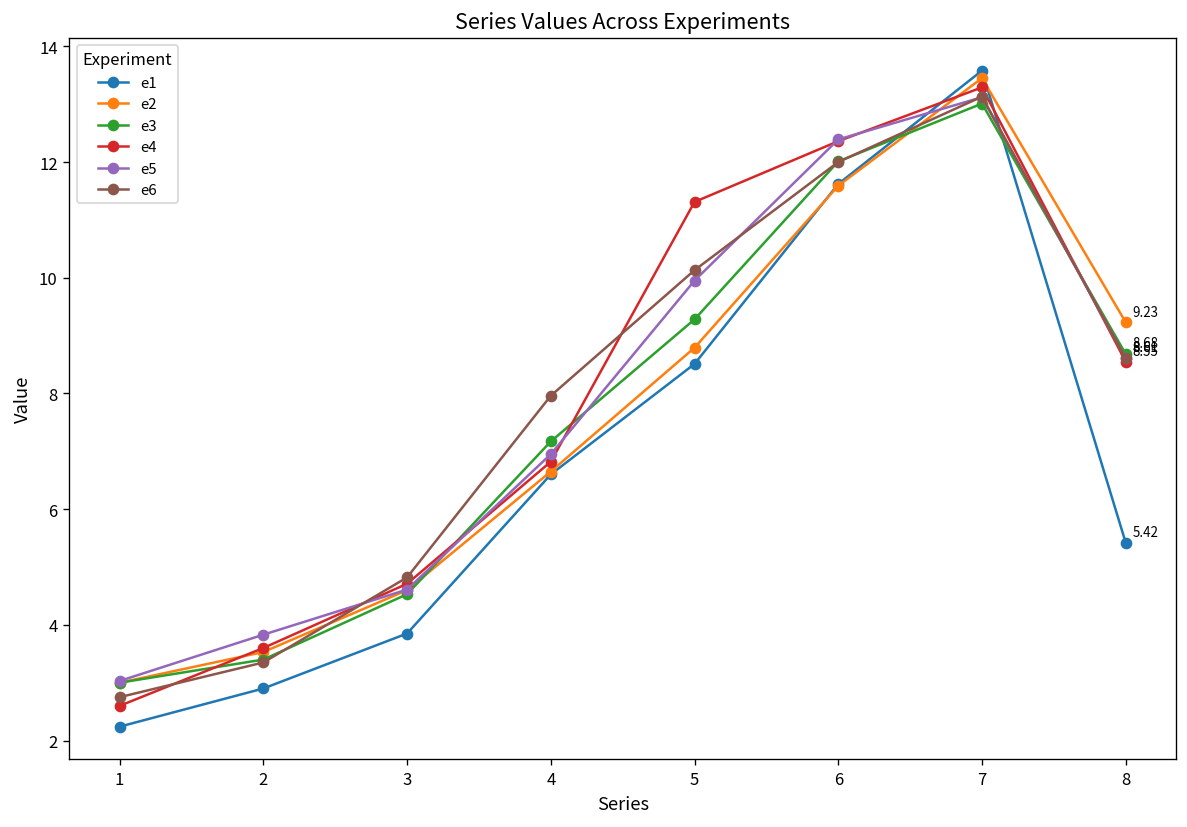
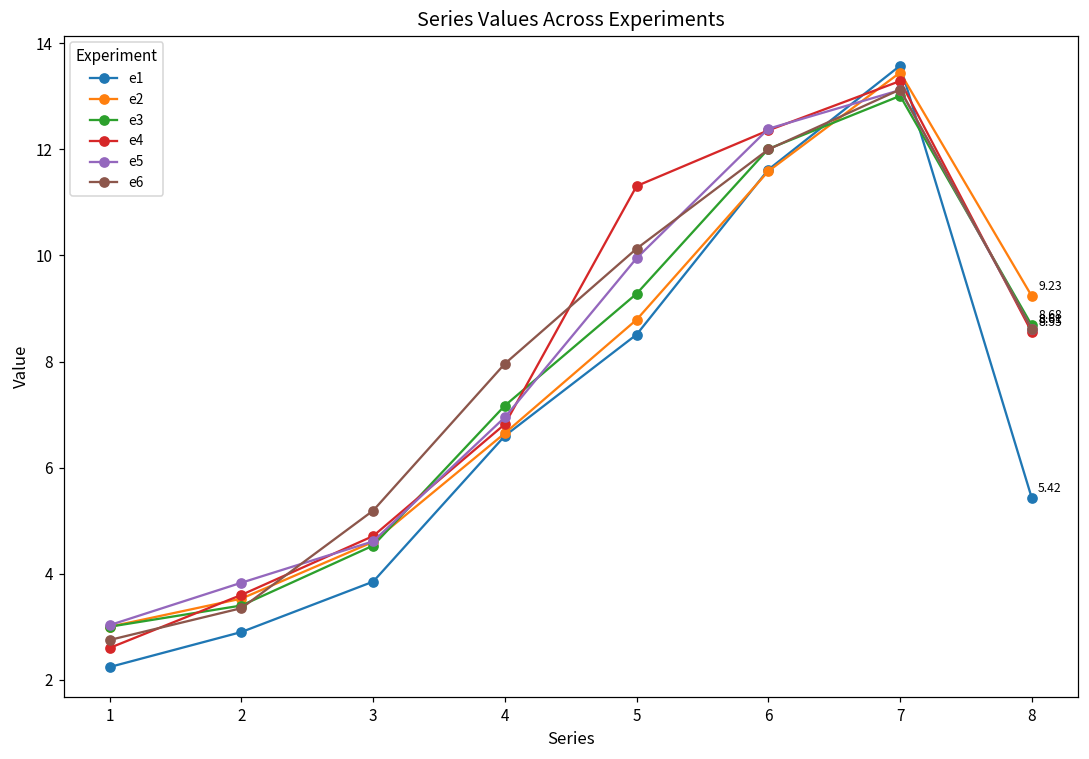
  {
    "e1": {
      "8": 5.42
    },
    "e2": {
      "8": 9.23
    },
    "e3": {
      "3": 4.5,
      "4": 7.2,
      "5": 9.3,
      "7": 13.0
    },
    "e4": {
      "1": 2.6,
      "2": 3.6,
      "3": 4.7,
      "4": 6.8,
      "5": 11.3,
      "7": 13.3
    },
    "e5": {
      "2": 3.8,
      "4": 7.0,
      "5": 10.0
    },
    "e6": {
      "1": 2.8,
-     "3": 4.8,
+     "3": 5.2,
      "4": 8.0,
      "5": 10.1
    }
  }
